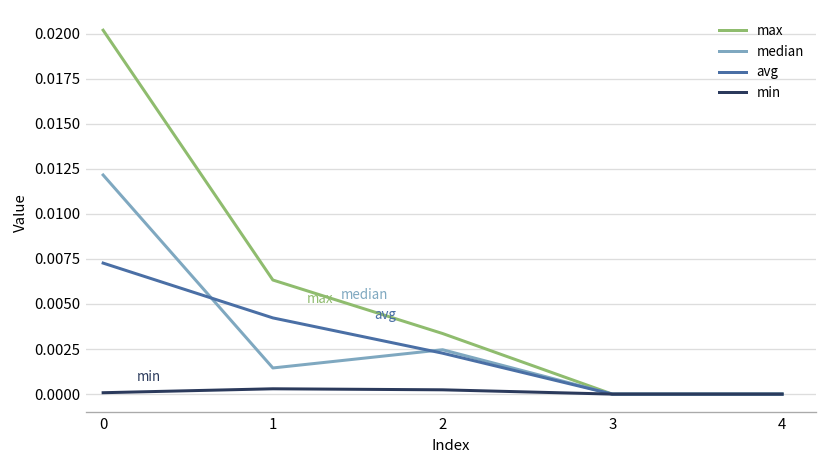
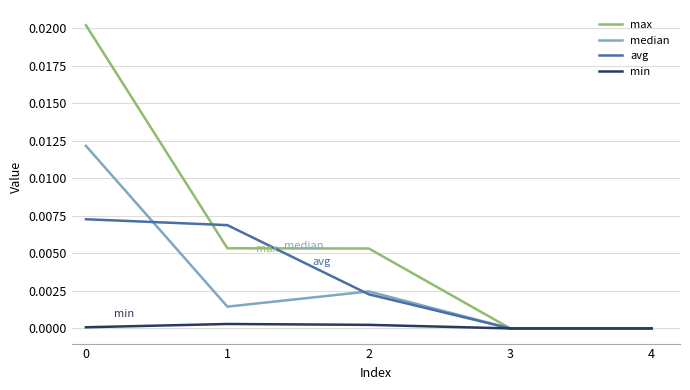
  {
    "max": {
      "0": 0.0202,
-     "1": 0.0063,
-     "2": 0.0034
+     "1": 0.0053,
+     "2": 0.0053
    },
    "median": {
      "0": 0.0122,
      "1": 0.0015,
      "2": 0.0025
    },
    "avg": {
      "0": 0.0073,
-     "1": 0.0042,
+     "1": 0.0069,
      "2": 0.0023
    },
    "min": {
      "0": 0.0001,
      "1": 0.0003,
      "2": 0.0002
    }
  }
